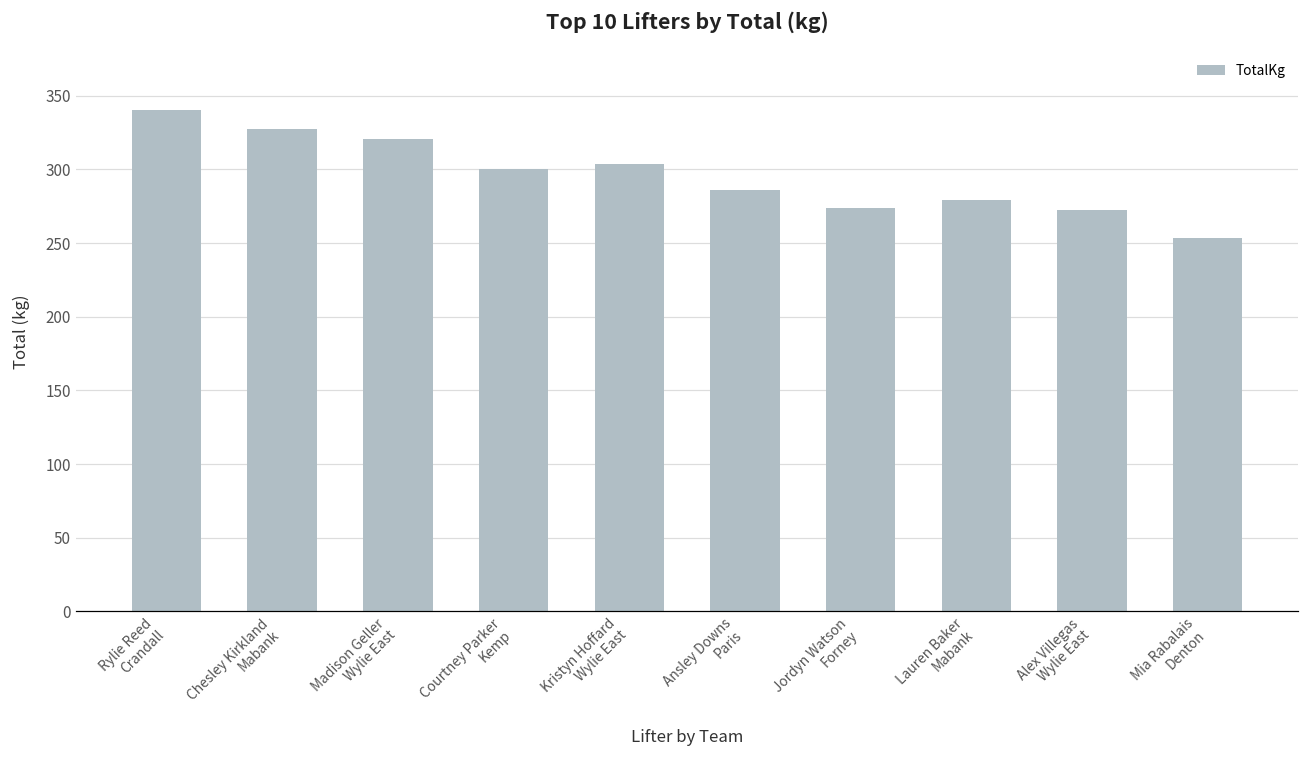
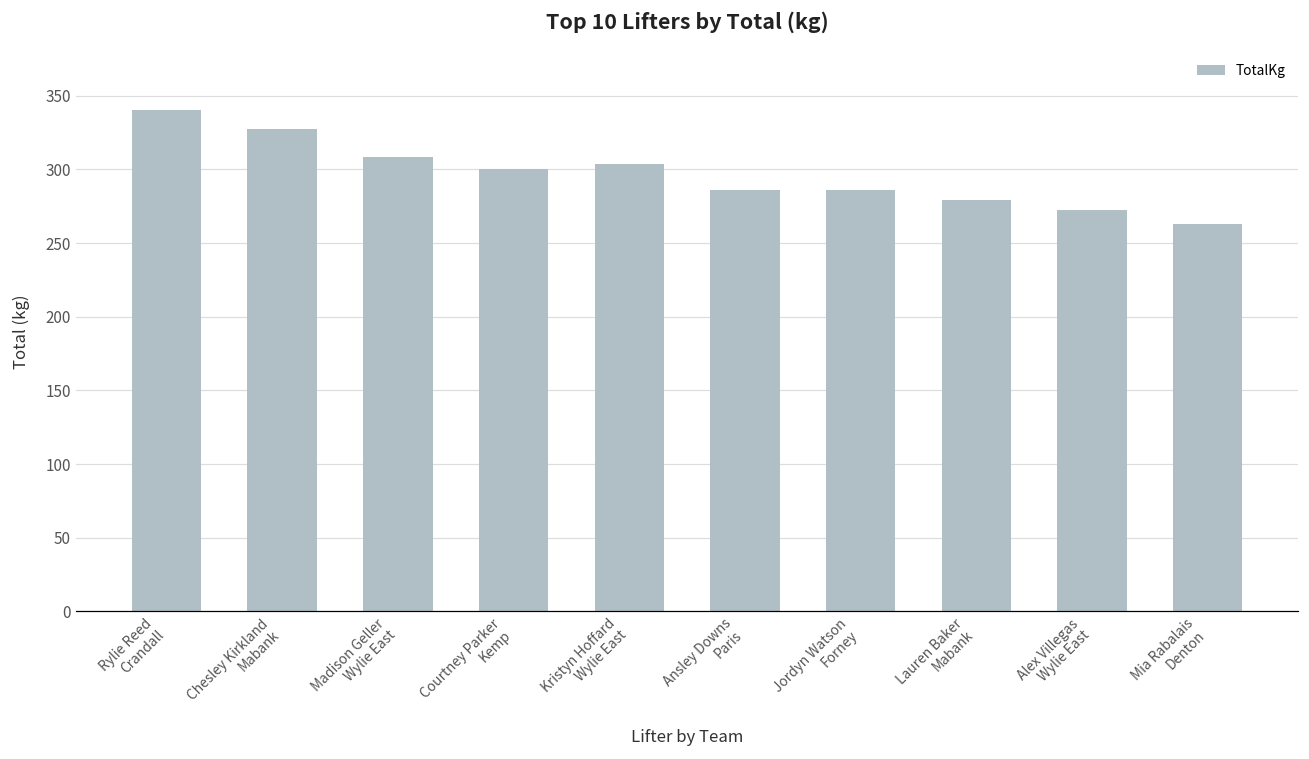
  {
    "Rylie Reed Crandall": 340,
    "Chesley Kirkland Mabank": 327,
-   "Madison Geller Wylie East": 320,
+   "Madison Geller Wylie East": 308,
    "Courtney Parker Kemp": 300,
    "Kristyn Hoffard Wylie East": 304,
    "Ansley Downs Paris": 286,
-   "Jordyn Watson Forney": 274,
+   "Jordyn Watson Forney": 286,
    "Lauren Baker Mabank": 279,
    "Alex Villegas Wylie East": 272,
-   "Mia Rabalais Denton": 253
+   "Mia Rabalais Denton": 263
  }
